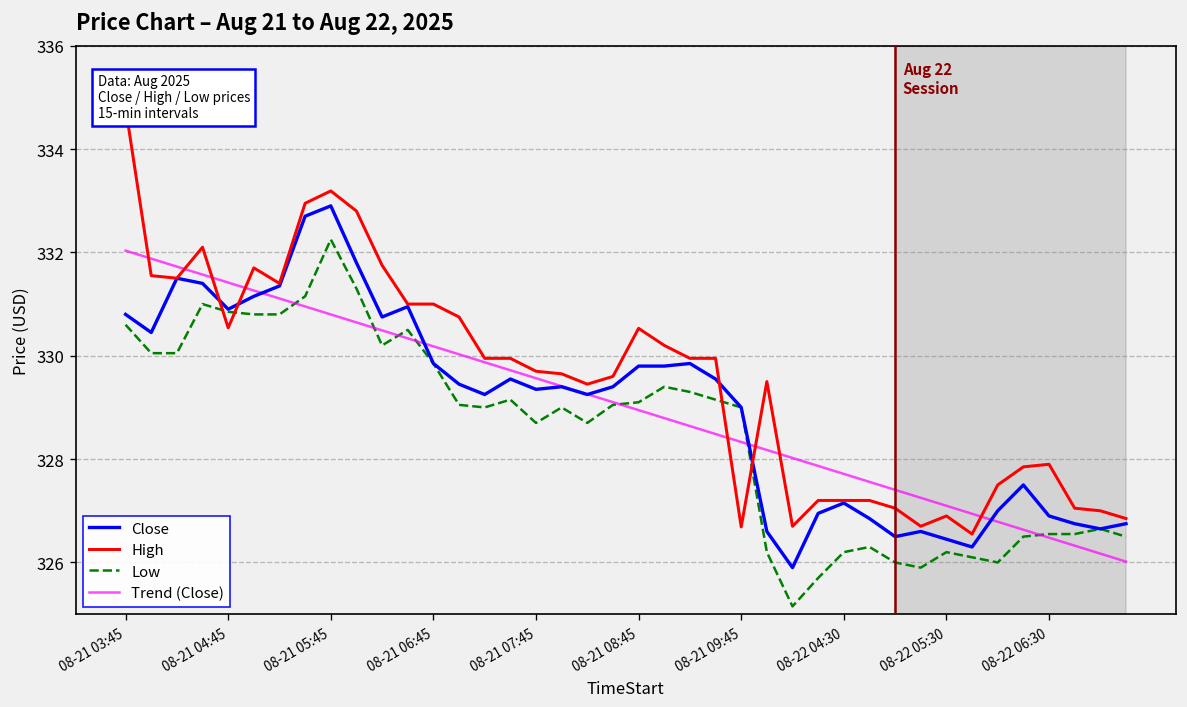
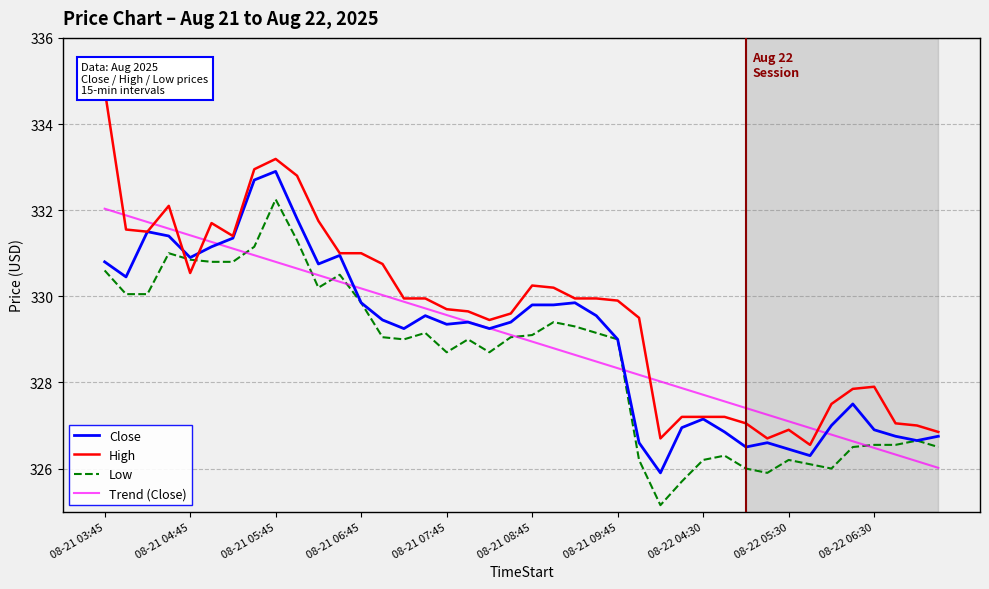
  {
    "Close": {
      "08-21 03:45": 330.8,
      "08-21 05:45": 332.9,
      "08-21 07:45": 329.4,
      "08-21 08:45": 329.8,
      "08-22 05:30": 326.5,
      "08-22 06:30": 326.9
    },
    "High": {
      "08-21 04:45": 330.5,
      "08-21 05:45": 333.2,
      "08-21 06:45": 331.0,
      "08-21 07:45": 329.7,
-     "08-21 08:45": 330.5,
-     "08-21 09:45": 326.7,
+     "08-21 08:45": 330.3,
+     "08-21 09:45": 329.9,
      "08-22 05:30": 326.9,
      "08-22 06:30": 327.9
    },
    "Low": {
      "08-21 03:45": 330.6,
      "08-21 05:45": 332.3,
      "08-21 07:45": 328.7,
      "08-21 08:45": 329.1,
      "08-22 04:30": 326.2,
      "08-22 05:30": 326.2,
      "08-22 06:30": 326.5
    },
    "Trend (Close)": {
      "08-21 03:45": 332.0,
      "08-21 04:45": 331.4,
      "08-21 05:45": 330.8,
      "08-21 06:45": 330.2,
      "08-21 07:45": 329.6,
      "08-21 08:45": 328.9,
      "08-21 09:45": 328.3,
      "08-22 04:30": 327.7,
      "08-22 05:30": 327.1,
      "08-22 06:30": 326.5
    }
  }
